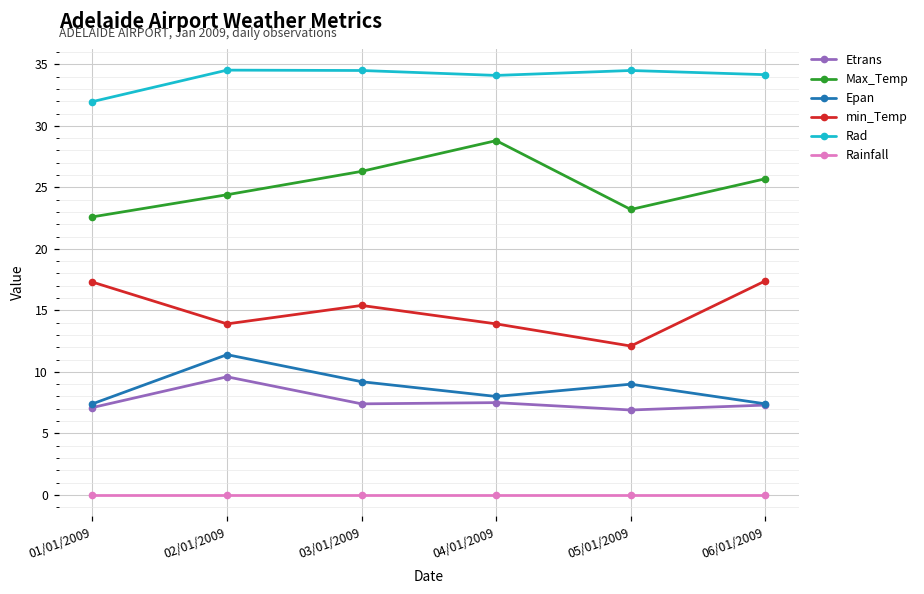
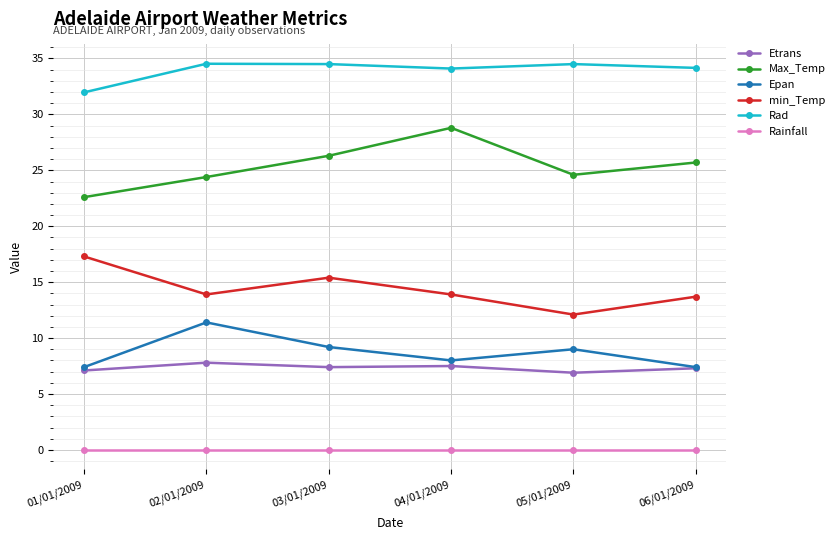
  {
    "Etrans": {
      "01/01/2009": 7.1,
-     "02/01/2009": 9.6,
+     "02/01/2009": 7.8,
      "03/01/2009": 7.4,
      "04/01/2009": 7.5,
      "05/01/2009": 6.9
    },
    "Max_Temp": {
      "01/01/2009": 22.6,
      "02/01/2009": 24.4,
      "03/01/2009": 26.3,
      "04/01/2009": 28.8,
-     "05/01/2009": 23.2,
+     "05/01/2009": 24.6,
      "06/01/2009": 25.7
    },
    "Epan": {
      "01/01/2009": 7.4,
      "02/01/2009": 11.4,
      "03/01/2009": 9.2,
      "04/01/2009": 8.0,
      "05/01/2009": 9.0
    },
    "min_Temp": {
      "01/01/2009": 17.3,
      "02/01/2009": 13.9,
      "03/01/2009": 15.4,
      "04/01/2009": 13.9,
      "05/01/2009": 12.1,
-     "06/01/2009": 17.4
+     "06/01/2009": 13.7
    },
    "Rad": {
      "01/01/2009": 32.0,
      "02/01/2009": 34.5,
      "03/01/2009": 34.5,
      "04/01/2009": 34.1,
      "05/01/2009": 34.5,
      "06/01/2009": 34.2
    },
    "Rainfall": {
      "01/01/2009": 0.0,
      "02/01/2009": 0.0,
      "03/01/2009": 0.0,
      "04/01/2009": 0.0,
      "05/01/2009": 0.0,
      "06/01/2009": 0.0
    }
  }
